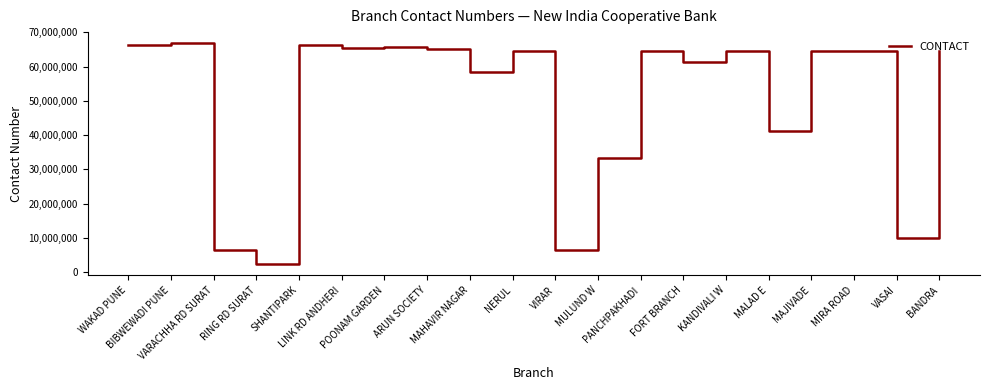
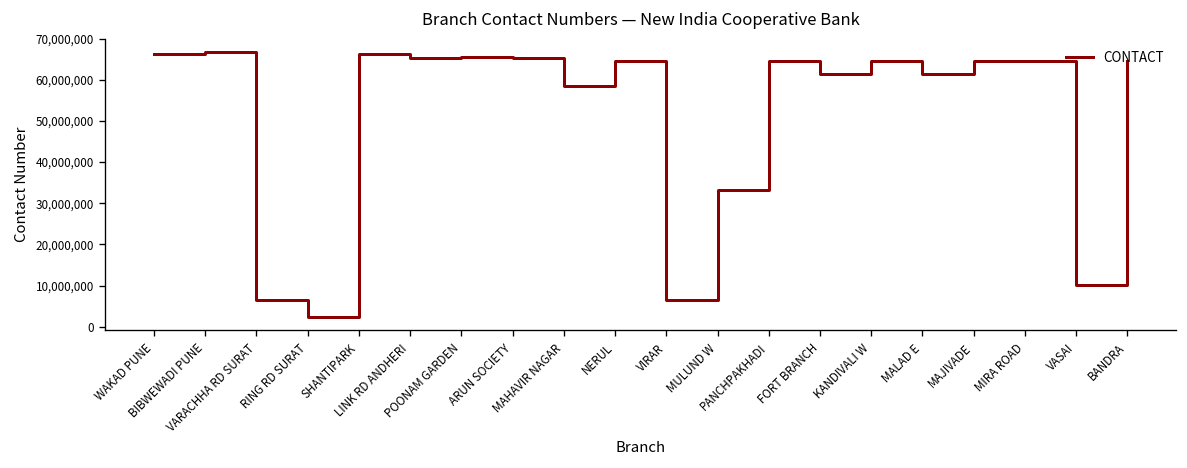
  {
    "WAKAD PUNE": "66,000,000",
    "BIBWEWADI PUNE": "67,000,000",
    "VARACHHA RD SURAT": "7,000,000",
    "RING RD SURAT": "2,000,000",
    "SHANTIPARK": "66,000,000",
    "LINK RD ANDHERI": "65,000,000",
    "POONAM GARDEN": "66,000,000",
    "ARUN SOCIETY": "65,000,000",
    "MAHAVIR NAGAR": "58,000,000",
    "NERUL": "65,000,000",
    "VIRAR": "6,000,000",
    "MULUND W": "33,000,000",
    "PANCHPAKHADI": "65,000,000",
    "FORT BRANCH": "61,000,000",
    "KANDIVALI W": "65,000,000",
-   "MALAD E": "41,000,000",
+   "MALAD E": "61,000,000",
    "MAJIVADE": "65,000,000",
    "MIRA ROAD": "65,000,000",
    "VASAI": "10,000,000",
    "BANDRA": "65,000,000"
  }
